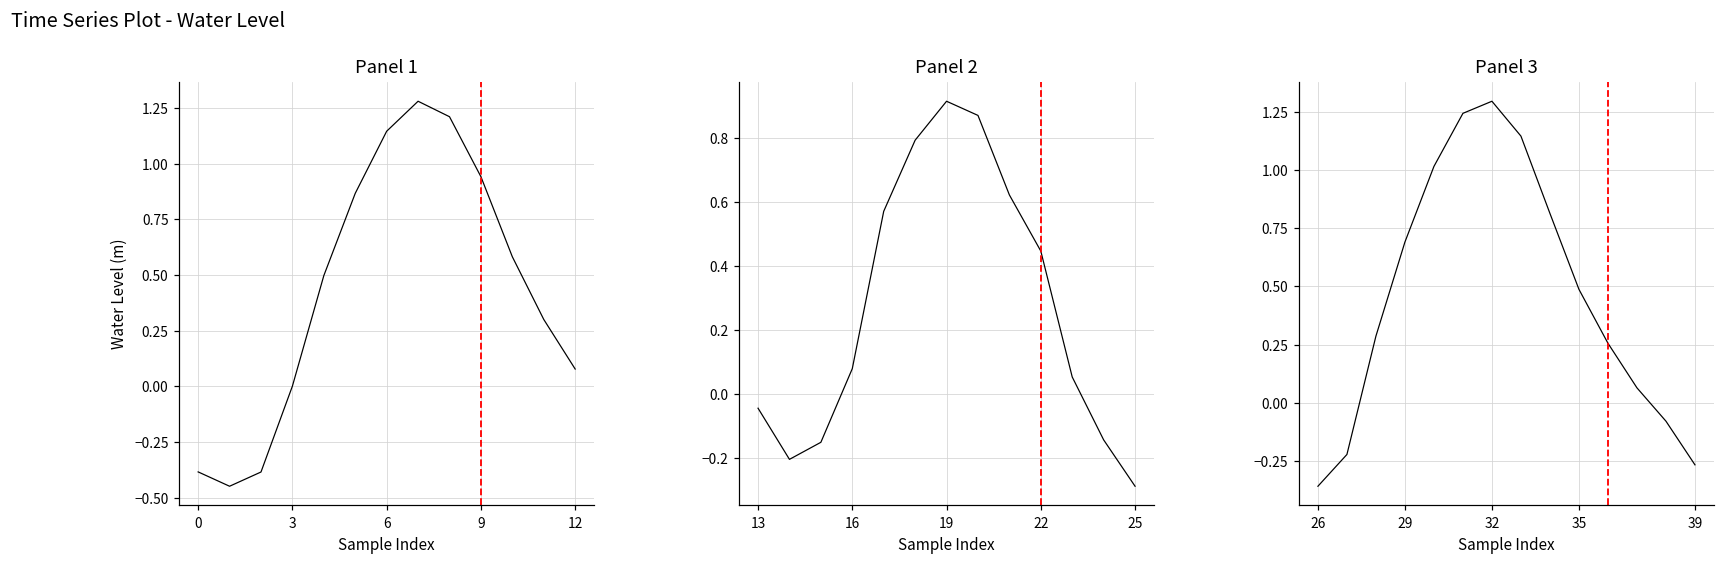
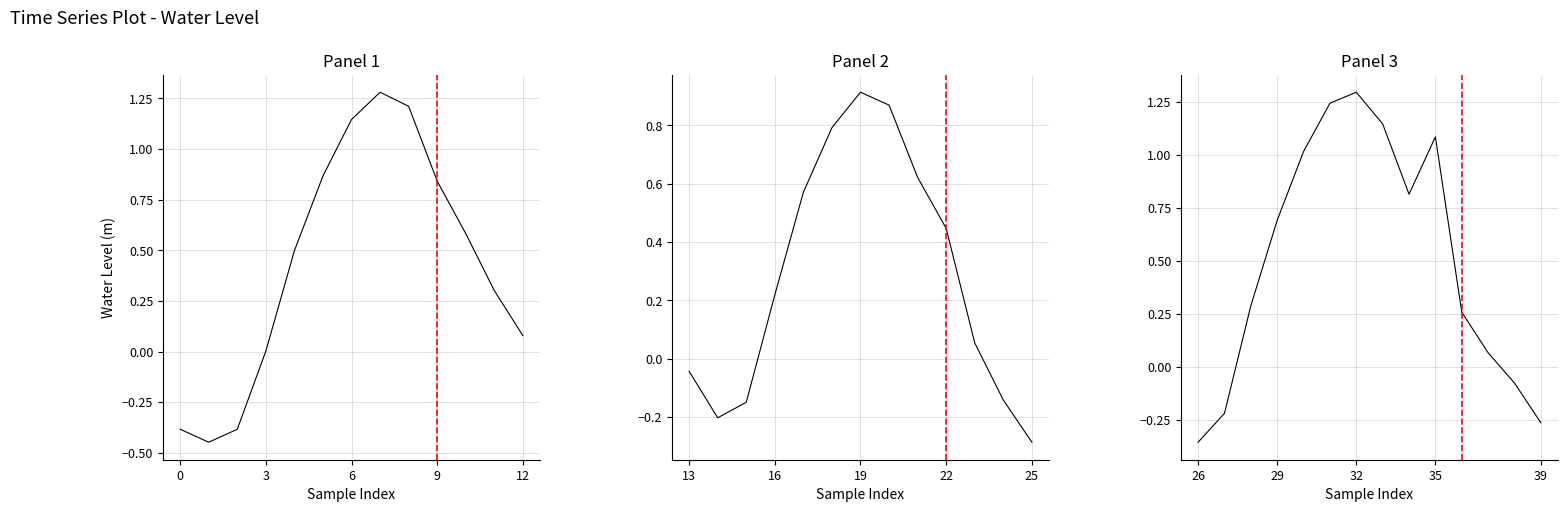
  {
    "Panel 1": {
      "0": -0.38,
      "3": 0.00,
      "6": 1.15,
-     "9": 0.94,
+     "9": 0.84,
      "12": 0.08
    },
    "Panel 2": {
      "13": -0.04,
-     "16": 0.08,
+     "16": 0.22,
      "19": 0.91,
      "22": 0.45,
      "25": -0.29
    },
    "Panel 3": {
      "26": -0.36,
      "29": 0.69,
      "32": 1.29,
-     "35": 0.49,
+     "35": 1.08,
      "39": -0.27
    }
  }
